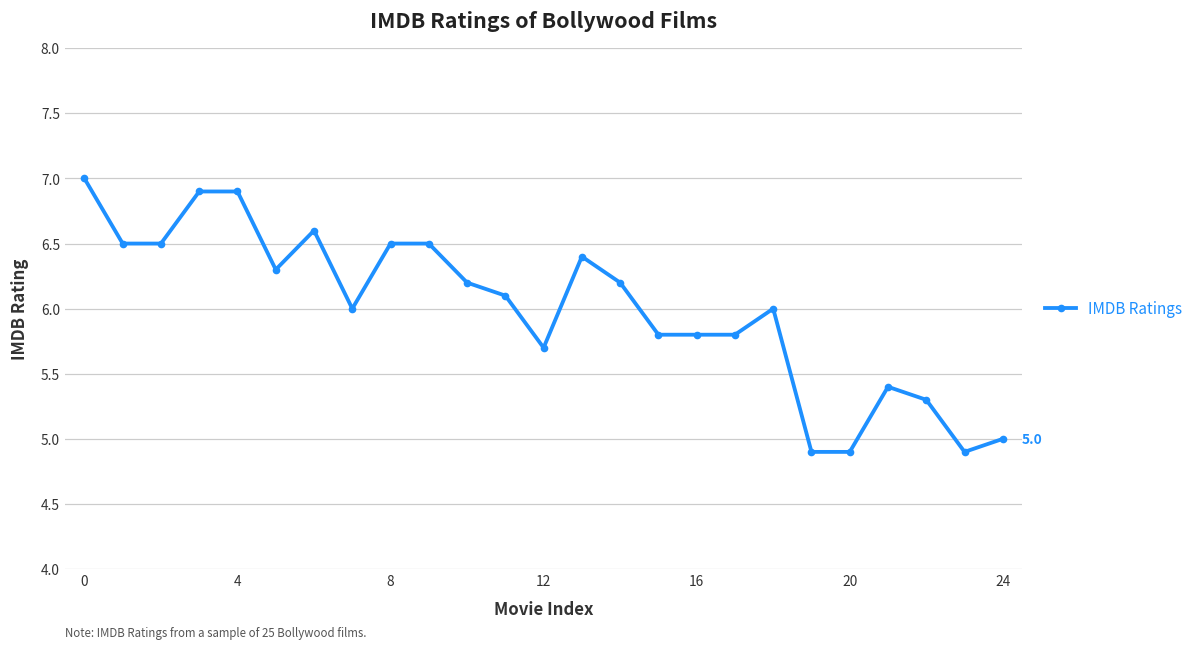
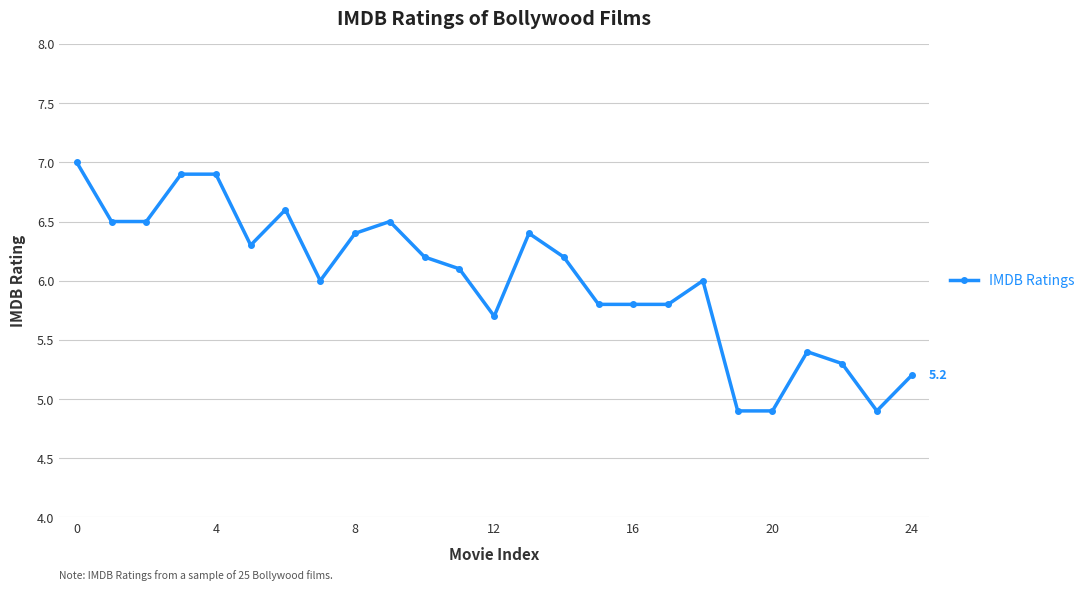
  {
-   "8": 6.5,
-   "24": 5.0
+   "8": 6.4,
+   "24": 5.2
  }
